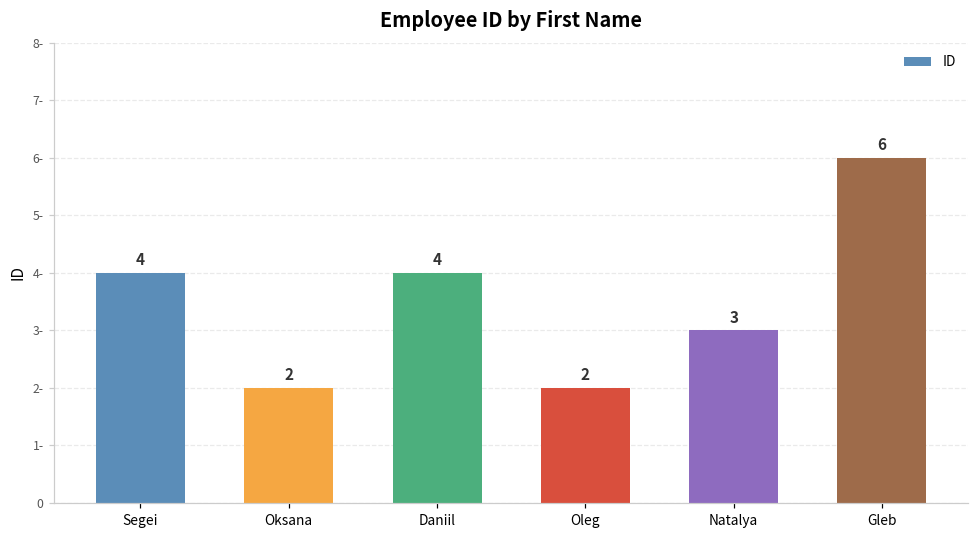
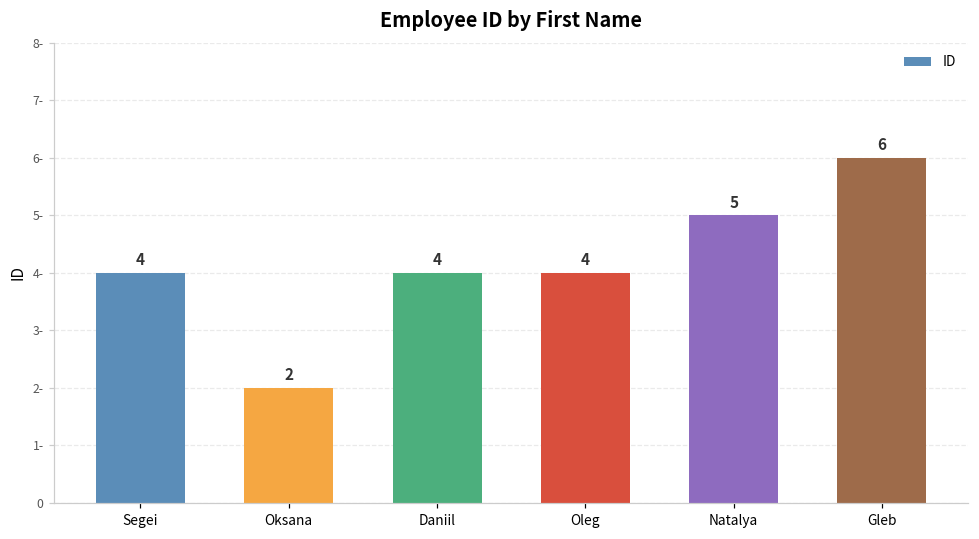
  {
    "Segei": 4,
    "Oksana": 2,
    "Daniil": 4,
-   "Oleg": 2,
-   "Natalya": 3,
+   "Oleg": 4,
+   "Natalya": 5,
    "Gleb": 6
  }
